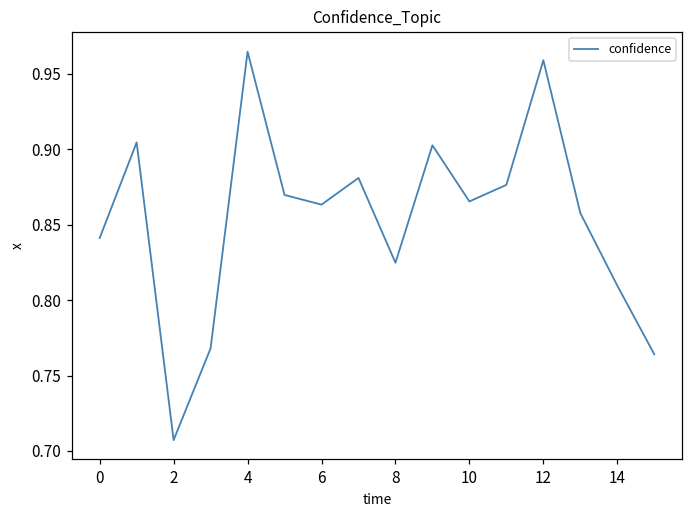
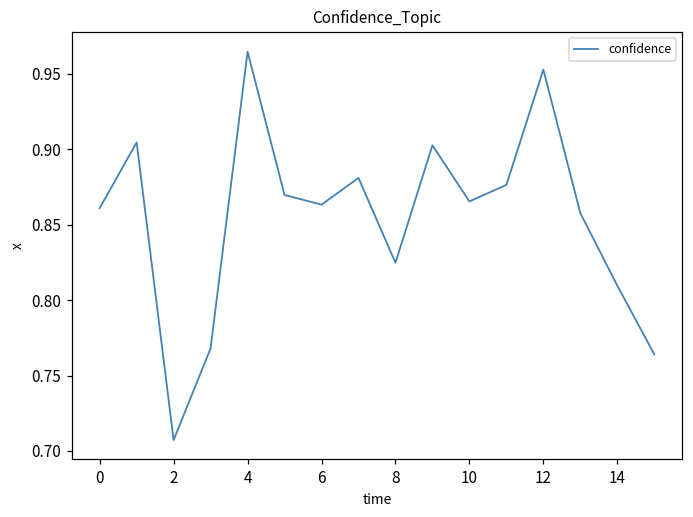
  {
-   "0": 0.841,
+   "0": 0.861,
    "2": 0.707,
    "4": 0.965,
    "6": 0.863,
    "8": 0.825,
    "10": 0.865,
-   "12": 0.959,
+   "12": 0.953,
    "14": 0.810
  }
